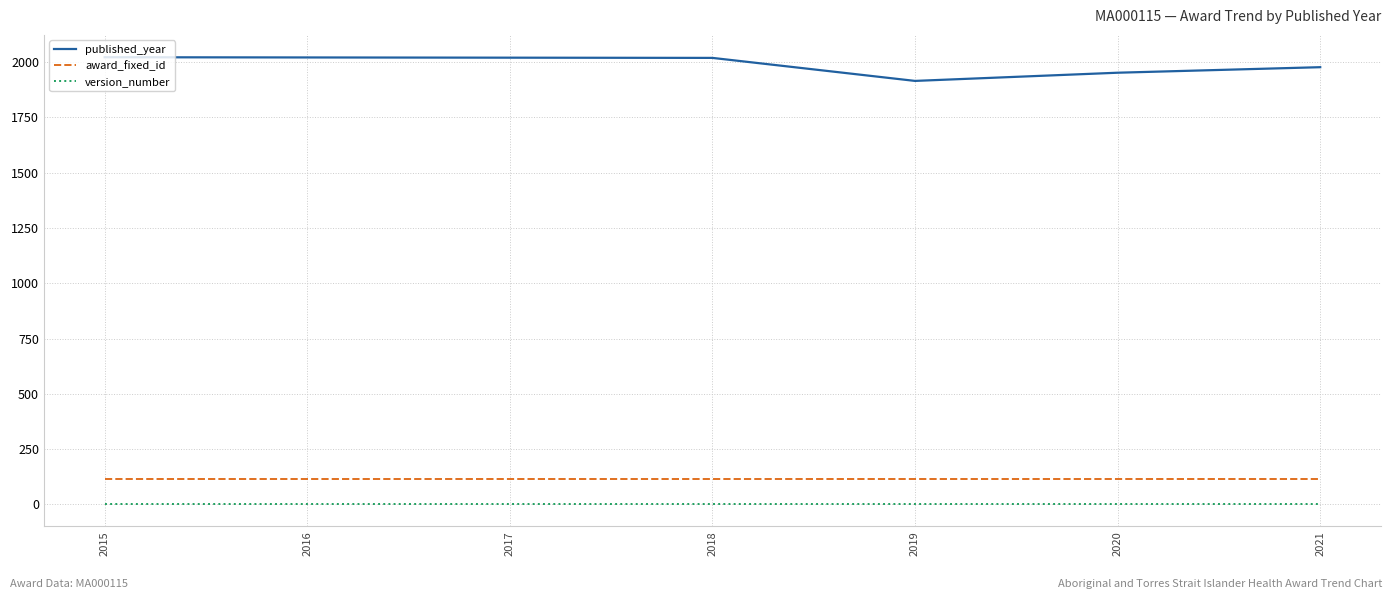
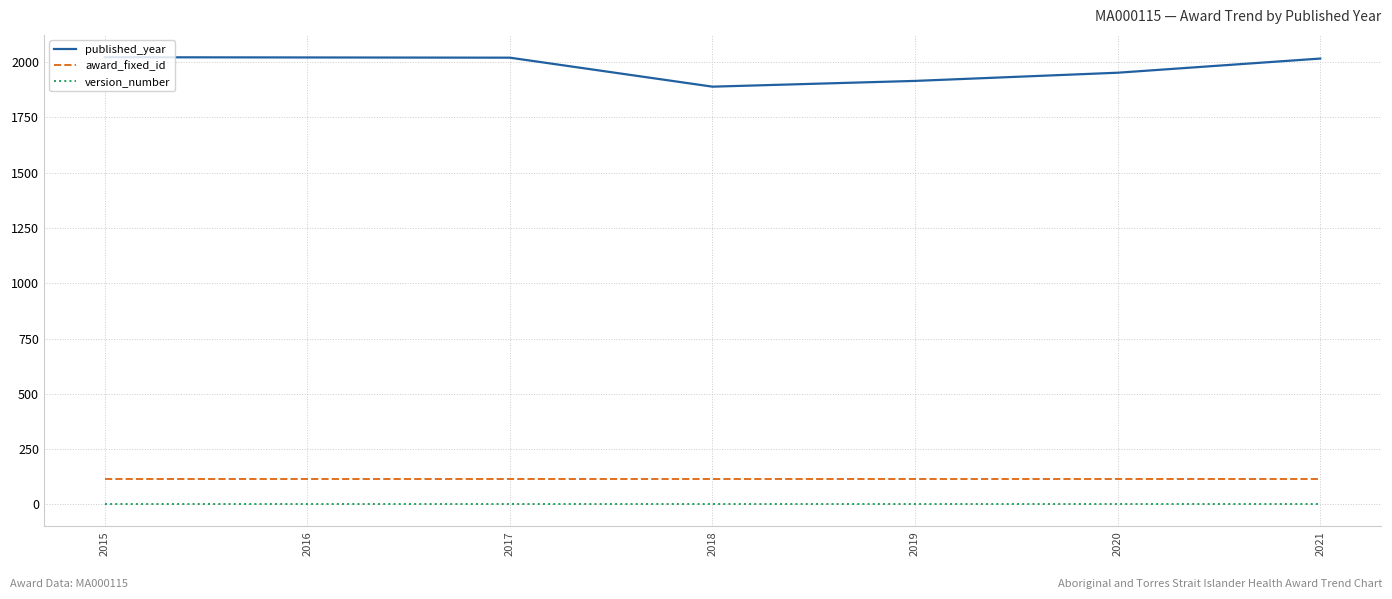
  {
    "published_year": {
      "2016": 2020,
      "2017": 2020,
-     "2018": 2020,
+     "2018": 1890,
      "2019": 1910,
      "2020": 1950,
-     "2021": 1980
+     "2021": 2020
    },
    "award_fixed_id": {
      "2015": 120,
      "2016": 120,
      "2017": 120,
      "2018": 120,
      "2019": 120,
      "2020": 120,
      "2021": 120
    },
    "version_number": {
      "2015": 0,
      "2016": 0,
      "2017": 0,
      "2018": 0,
      "2019": 0,
      "2020": 0,
      "2021": 0
    }
  }
